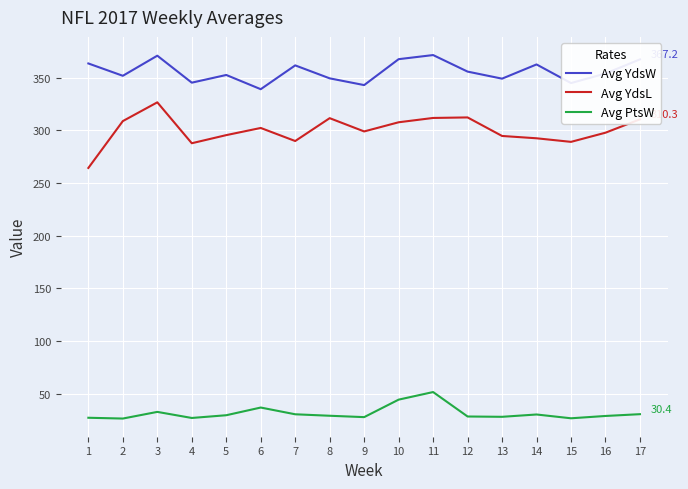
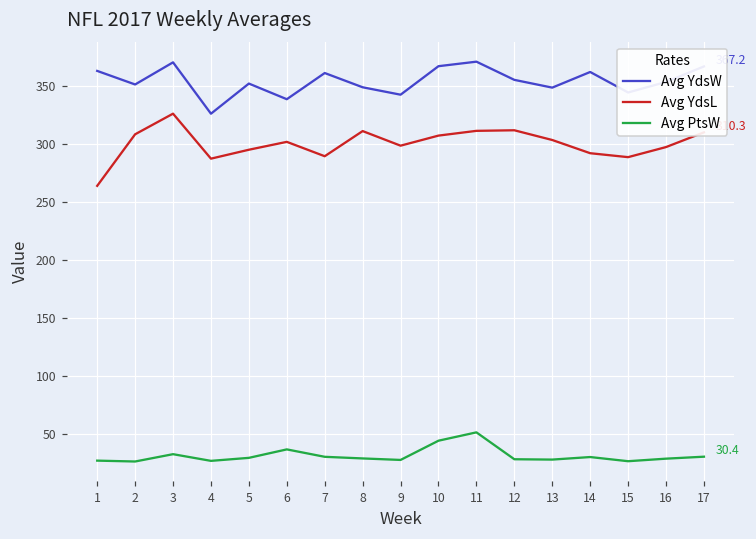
  {
    "Avg YdsW": {
      "1": 363,
      "2": 352,
      "3": 371,
-     "4": 345,
+     "4": 326,
      "5": 352,
      "6": 339,
      "7": 362,
      "8": 349,
      "9": 343,
      "10": 367,
      "11": 371,
      "12": 356,
      "13": 349,
      "14": 362
    },
    "Avg YdsL": {
      "1": 264,
      "2": 309,
      "3": 326,
      "4": 288,
      "5": 295,
      "6": 302,
      "7": 290,
      "8": 311,
      "9": 299,
      "10": 308,
      "11": 312,
      "12": 312,
-     "13": 295,
+     "13": 304,
      "14": 292,
      "15": 289,
      "16": 298
    },
    "Avg PtsW": {
      "17": 30.4
    }
  }
